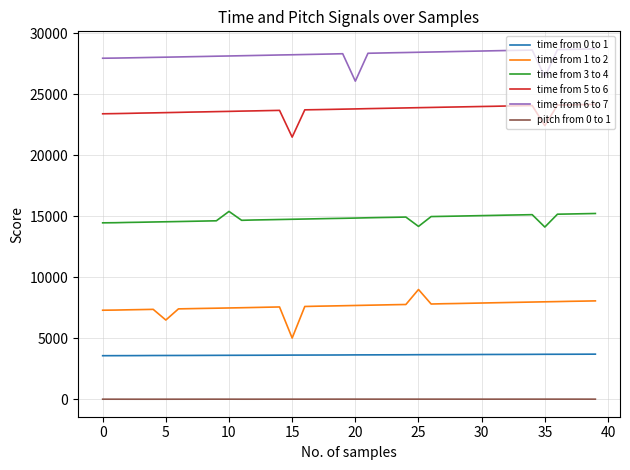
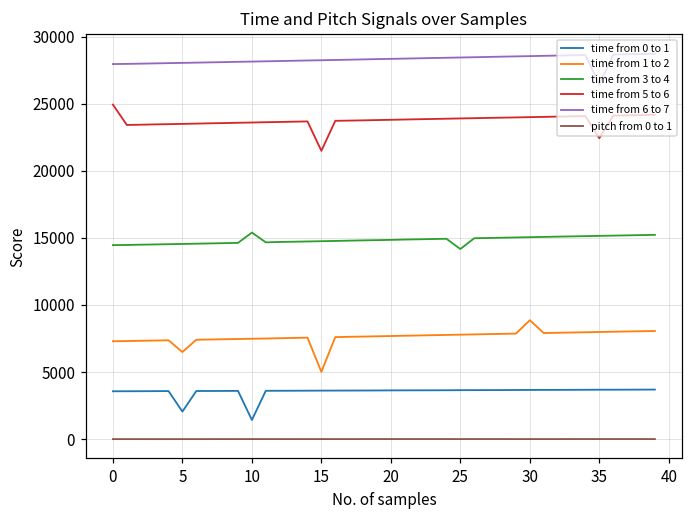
  {
    "time from 0 to 1": {
      "0": 3600,
-     "5": 3600,
-     "10": 3600,
+     "5": 2100,
+     "10": 1400,
      "15": 3600,
      "20": 3600,
      "25": 3600,
      "30": 3700,
      "35": 3700
    },
    "time from 1 to 2": {
      "0": 7300,
      "5": 6500,
      "10": 7500,
      "15": 5000,
      "20": 7700,
-     "25": 9000,
-     "30": 7900,
+     "25": 7800,
+     "30": 8900,
      "35": 8000
    },
    "time from 3 to 4": {
      "0": 14500,
      "5": 14500,
      "10": 15400,
      "15": 14800,
      "20": 14900,
      "25": 14200,
      "30": 15100,
-     "35": 14100
+     "35": 15100
    },
    "time from 5 to 6": {
-     "0": 23400,
+     "0": 24900,
      "5": 23500,
      "10": 23600,
      "15": 21500,
      "20": 23800,
      "25": 23900,
      "30": 24000
    },
    "time from 6 to 7": {
      "0": 28000,
      "5": 28000,
      "10": 28100,
      "15": 28200,
-     "20": 26100,
+     "20": 28300,
      "25": 28400,
      "30": 28500
    },
    "pitch from 0 to 1": {
      "0": 0,
      "5": 0,
      "10": 0,
      "15": 0,
      "20": 0,
      "25": 0,
      "30": 0,
      "35": 0
    }
  }
